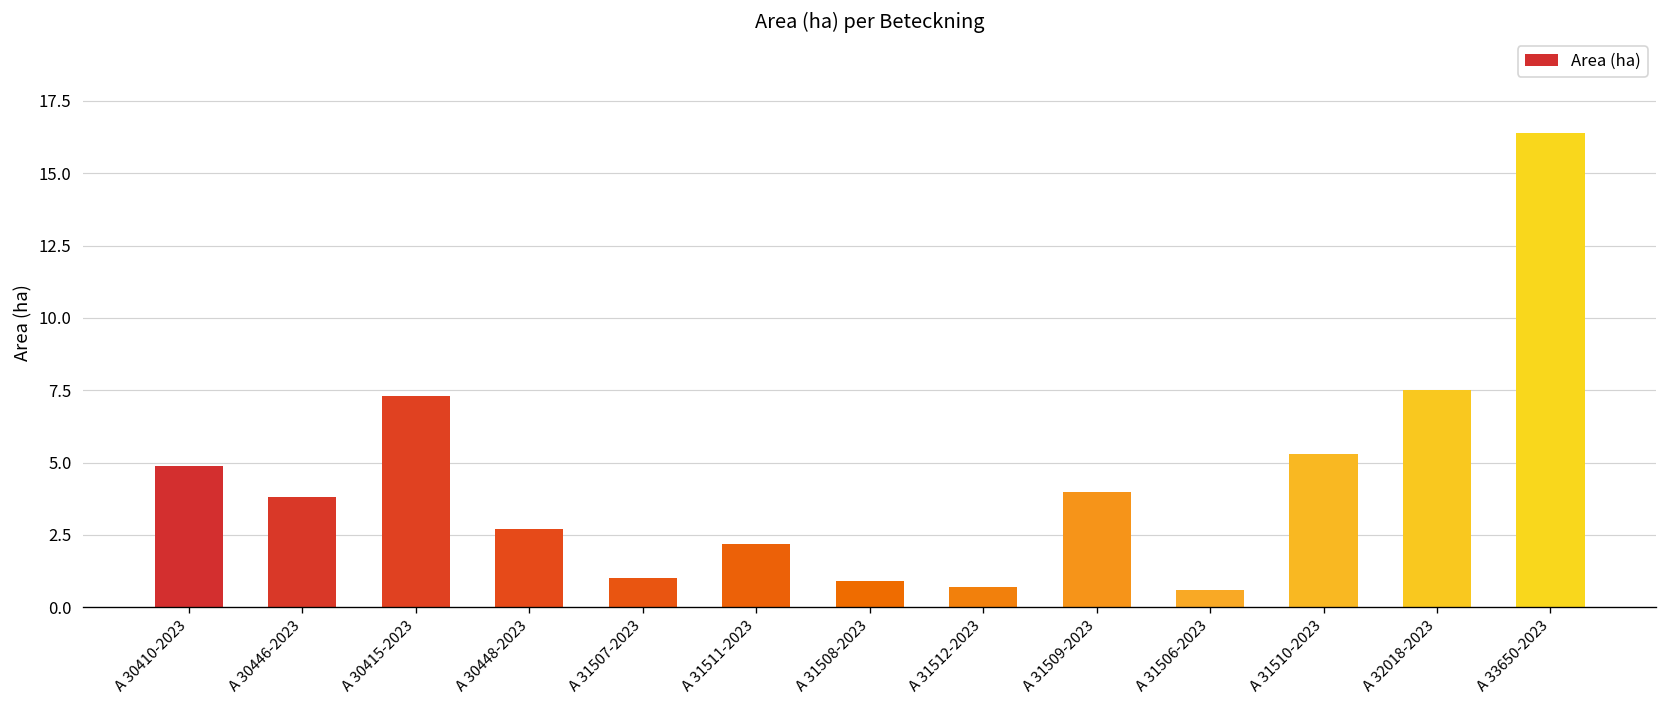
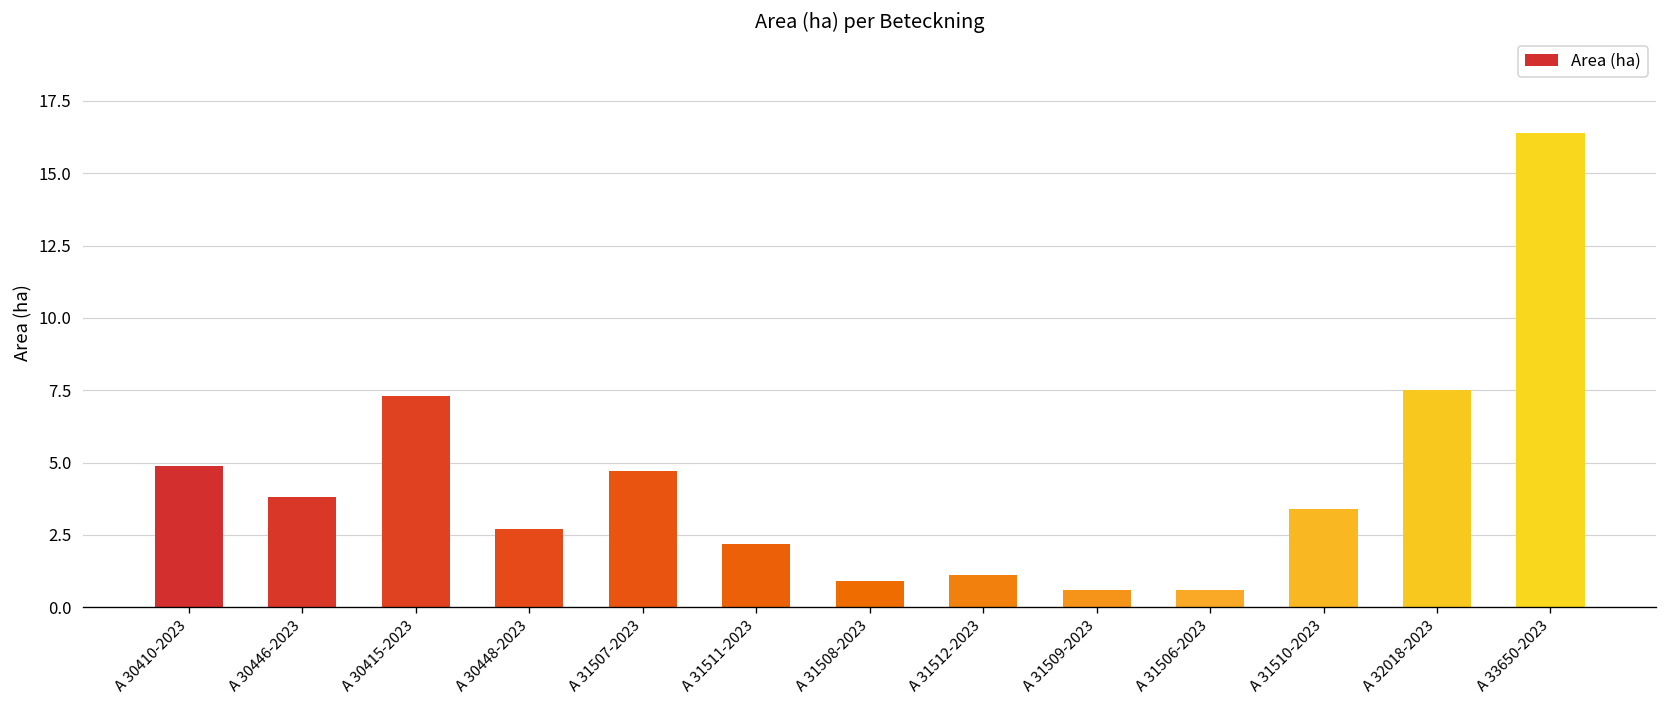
  {
    "A 30410-2023": 4.9,
    "A 30446-2023": 3.8,
    "A 30415-2023": 7.3,
    "A 30448-2023": 2.7,
-   "A 31507-2023": 1.0,
+   "A 31507-2023": 4.7,
    "A 31511-2023": 2.2,
    "A 31508-2023": 0.9,
-   "A 31512-2023": 0.7,
-   "A 31509-2023": 4.0,
+   "A 31512-2023": 1.1,
+   "A 31509-2023": 0.6,
    "A 31506-2023": 0.6,
-   "A 31510-2023": 5.3,
+   "A 31510-2023": 3.4,
    "A 32018-2023": 7.5,
    "A 33650-2023": 16.4
  }
